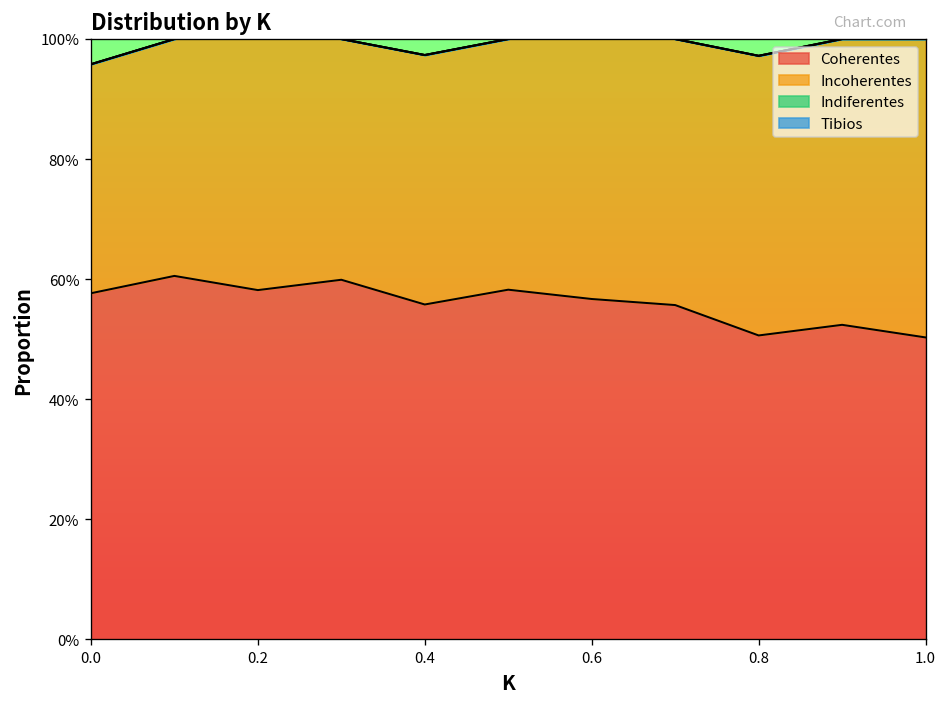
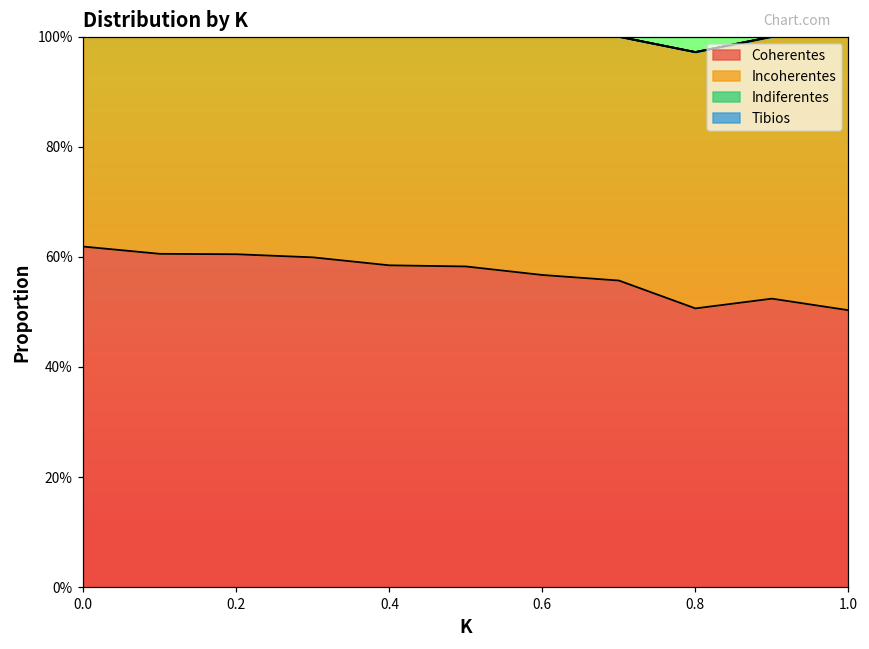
  {
    "Coherentes": {
-     "0.0": "58%",
-     "0.2": "58%",
-     "0.4": "56%",
+     "0.0": "62%",
+     "0.2": "60%",
+     "0.4": "58%",
      "0.6": "57%",
      "0.8": "51%",
      "1.0": "50%"
    }
  }
